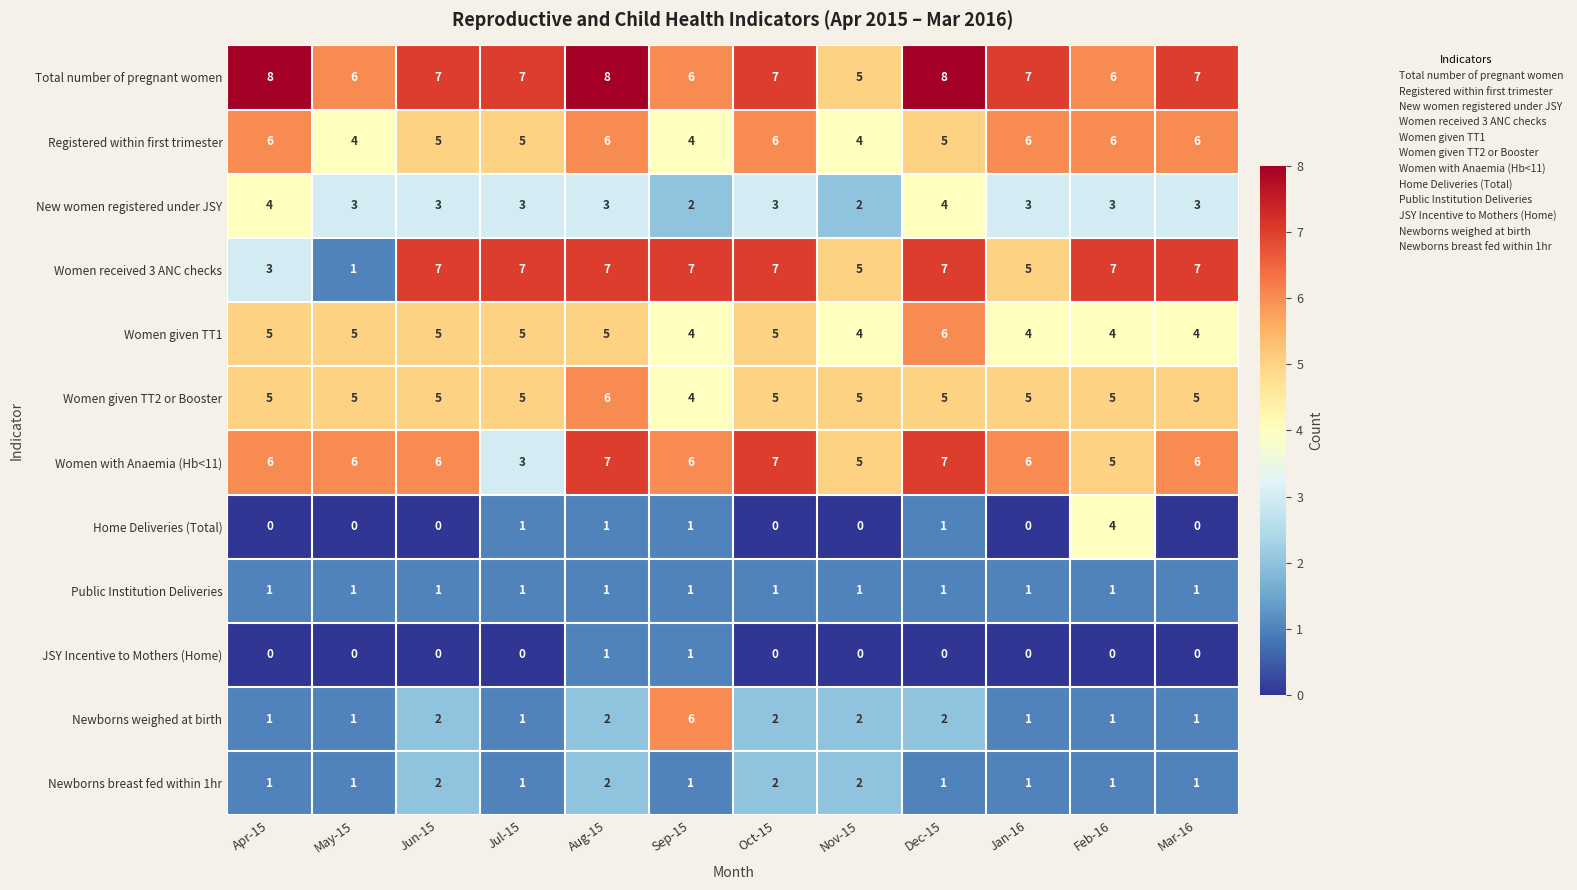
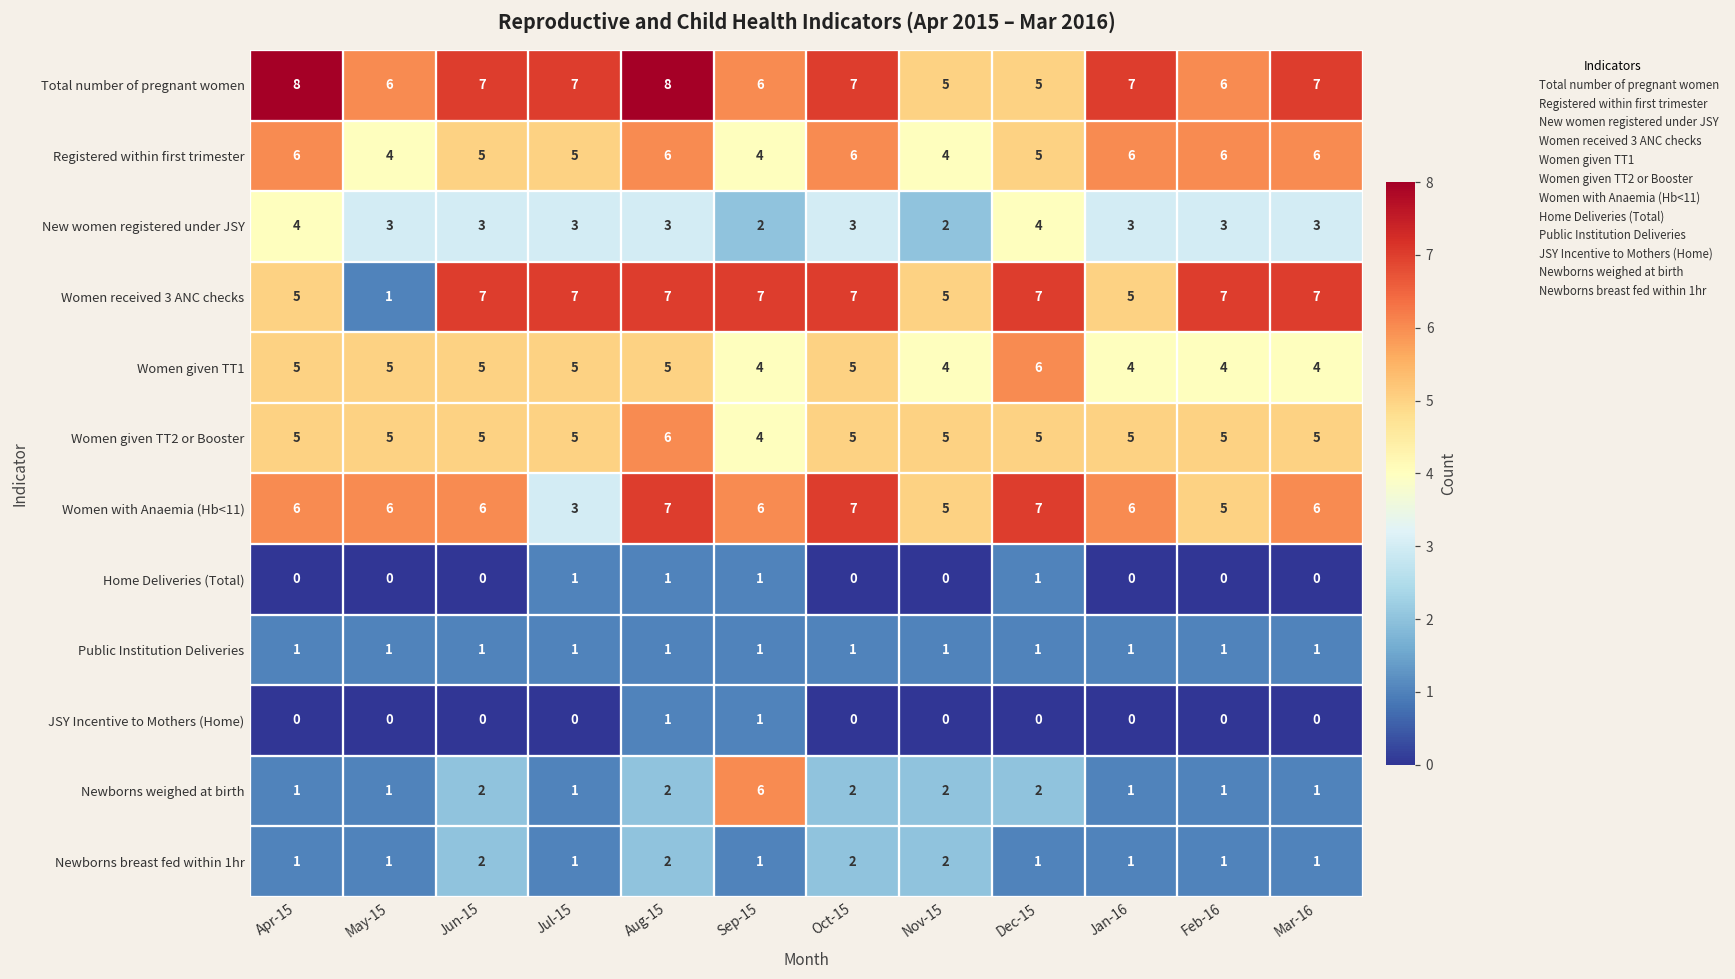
  {
    "Total number of pregnant women": {
      "Apr-15": 8,
      "May-15": 6,
      "Jun-15": 7,
      "Jul-15": 7,
      "Aug-15": 8,
      "Sep-15": 6,
      "Oct-15": 7,
      "Nov-15": 5,
-     "Dec-15": 8,
+     "Dec-15": 5,
      "Jan-16": 7,
      "Feb-16": 6,
      "Mar-16": 7
    },
    "Registered within first trimester": {
      "Apr-15": 6,
      "May-15": 4,
      "Jun-15": 5,
      "Jul-15": 5,
      "Aug-15": 6,
      "Sep-15": 4,
      "Oct-15": 6,
      "Nov-15": 4,
      "Dec-15": 5,
      "Jan-16": 6,
      "Feb-16": 6,
      "Mar-16": 6
    },
    "New women registered under JSY": {
      "Apr-15": 4,
      "May-15": 3,
      "Jun-15": 3,
      "Jul-15": 3,
      "Aug-15": 3,
      "Sep-15": 2,
      "Oct-15": 3,
      "Nov-15": 2,
      "Dec-15": 4,
      "Jan-16": 3,
      "Feb-16": 3,
      "Mar-16": 3
    },
    "Women received 3 ANC checks": {
-     "Apr-15": 3,
+     "Apr-15": 5,
      "May-15": 1,
      "Jun-15": 7,
      "Jul-15": 7,
      "Aug-15": 7,
      "Sep-15": 7,
      "Oct-15": 7,
      "Nov-15": 5,
      "Dec-15": 7,
      "Jan-16": 5,
      "Feb-16": 7,
      "Mar-16": 7
    },
    "Women given TT1": {
      "Apr-15": 5,
      "May-15": 5,
      "Jun-15": 5,
      "Jul-15": 5,
      "Aug-15": 5,
      "Sep-15": 4,
      "Oct-15": 5,
      "Nov-15": 4,
      "Dec-15": 6,
      "Jan-16": 4,
      "Feb-16": 4,
      "Mar-16": 4
    },
    "Women given TT2 or Booster": {
      "Apr-15": 5,
      "May-15": 5,
      "Jun-15": 5,
      "Jul-15": 5,
      "Aug-15": 6,
      "Sep-15": 4,
      "Oct-15": 5,
      "Nov-15": 5,
      "Dec-15": 5,
      "Jan-16": 5,
      "Feb-16": 5,
      "Mar-16": 5
    },
    "Women with Anaemia (Hb<11)": {
      "Apr-15": 6,
      "May-15": 6,
      "Jun-15": 6,
      "Jul-15": 3,
      "Aug-15": 7,
      "Sep-15": 6,
      "Oct-15": 7,
      "Nov-15": 5,
      "Dec-15": 7,
      "Jan-16": 6,
      "Feb-16": 5,
      "Mar-16": 6
    },
    "Home Deliveries (Total)": {
      "Apr-15": 0,
      "May-15": 0,
      "Jun-15": 0,
      "Jul-15": 1,
      "Aug-15": 1,
      "Sep-15": 1,
      "Oct-15": 0,
      "Nov-15": 0,
      "Dec-15": 1,
      "Jan-16": 0,
-     "Feb-16": 4,
+     "Feb-16": 0,
      "Mar-16": 0
    },
    "Public Institution Deliveries": {
      "Apr-15": 1,
      "May-15": 1,
      "Jun-15": 1,
      "Jul-15": 1,
      "Aug-15": 1,
      "Sep-15": 1,
      "Oct-15": 1,
      "Nov-15": 1,
      "Dec-15": 1,
      "Jan-16": 1,
      "Feb-16": 1,
      "Mar-16": 1
    },
    "JSY Incentive to Mothers (Home)": {
      "Apr-15": 0,
      "May-15": 0,
      "Jun-15": 0,
      "Jul-15": 0,
      "Aug-15": 1,
      "Sep-15": 1,
      "Oct-15": 0,
      "Nov-15": 0,
      "Dec-15": 0,
      "Jan-16": 0,
      "Feb-16": 0,
      "Mar-16": 0
    },
    "Newborns weighed at birth": {
      "Apr-15": 1,
      "May-15": 1,
      "Jun-15": 2,
      "Jul-15": 1,
      "Aug-15": 2,
      "Sep-15": 6,
      "Oct-15": 2,
      "Nov-15": 2,
      "Dec-15": 2,
      "Jan-16": 1,
      "Feb-16": 1,
      "Mar-16": 1
    },
    "Newborns breast fed within 1hr": {
      "Apr-15": 1,
      "May-15": 1,
      "Jun-15": 2,
      "Jul-15": 1,
      "Aug-15": 2,
      "Sep-15": 1,
      "Oct-15": 2,
      "Nov-15": 2,
      "Dec-15": 1,
      "Jan-16": 1,
      "Feb-16": 1,
      "Mar-16": 1
    }
  }
